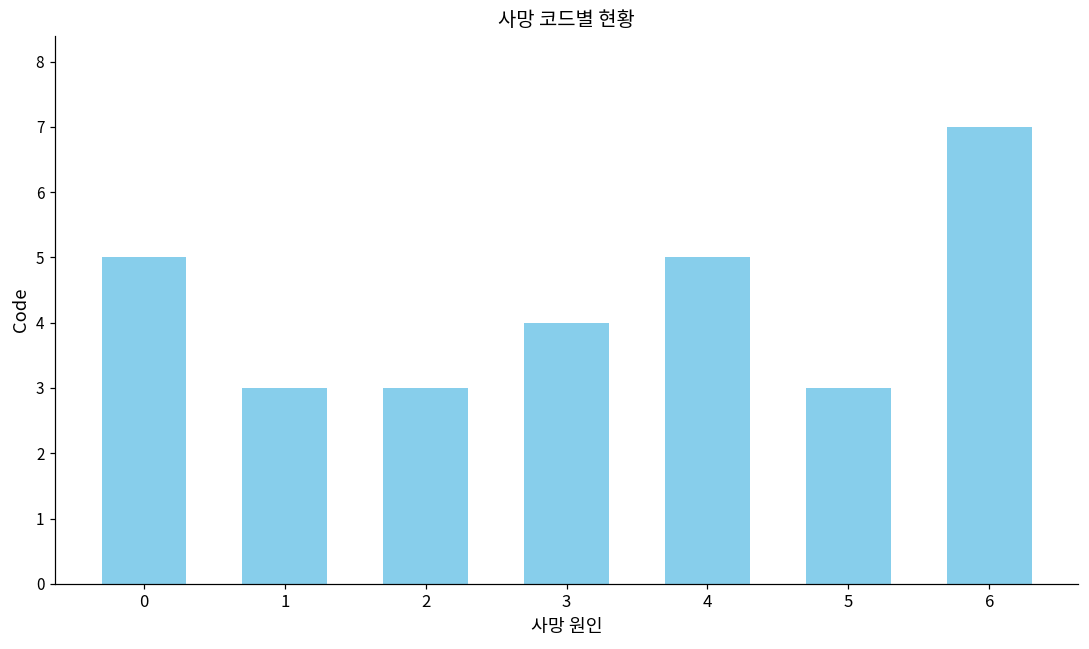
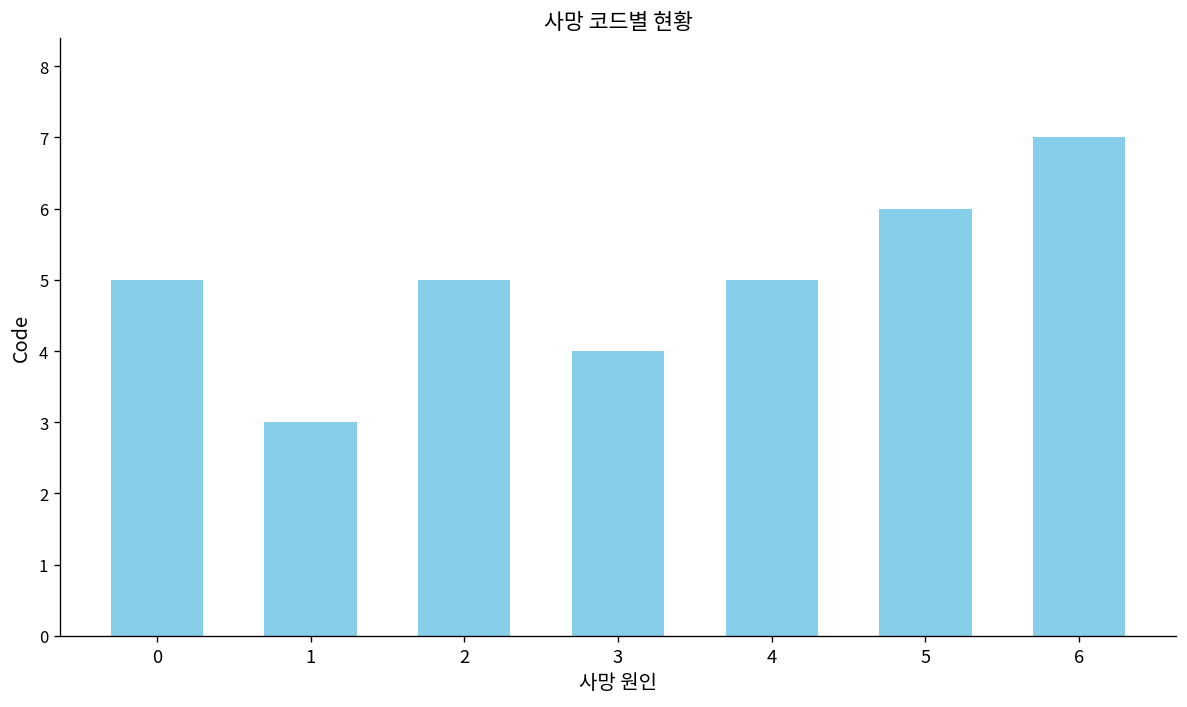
  {
    "0": 5,
    "1": 3,
-   "2": 3,
+   "2": 5,
    "3": 4,
    "4": 5,
-   "5": 3,
+   "5": 6,
    "6": 7
  }
